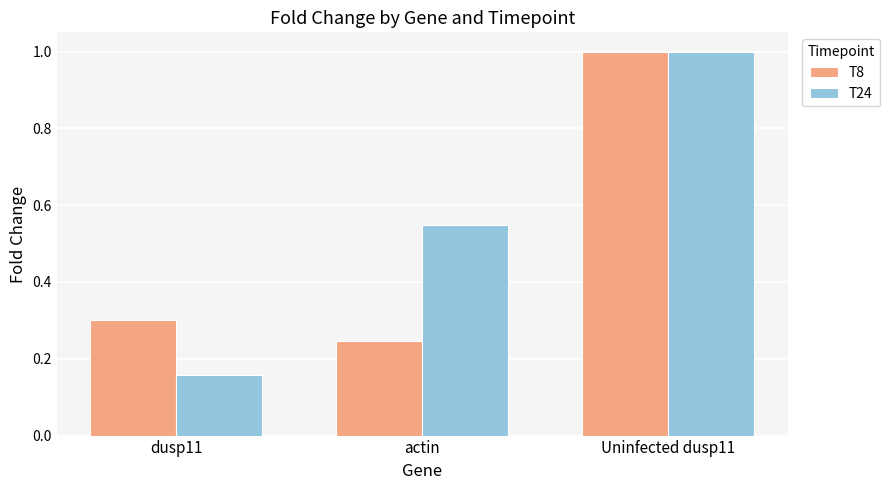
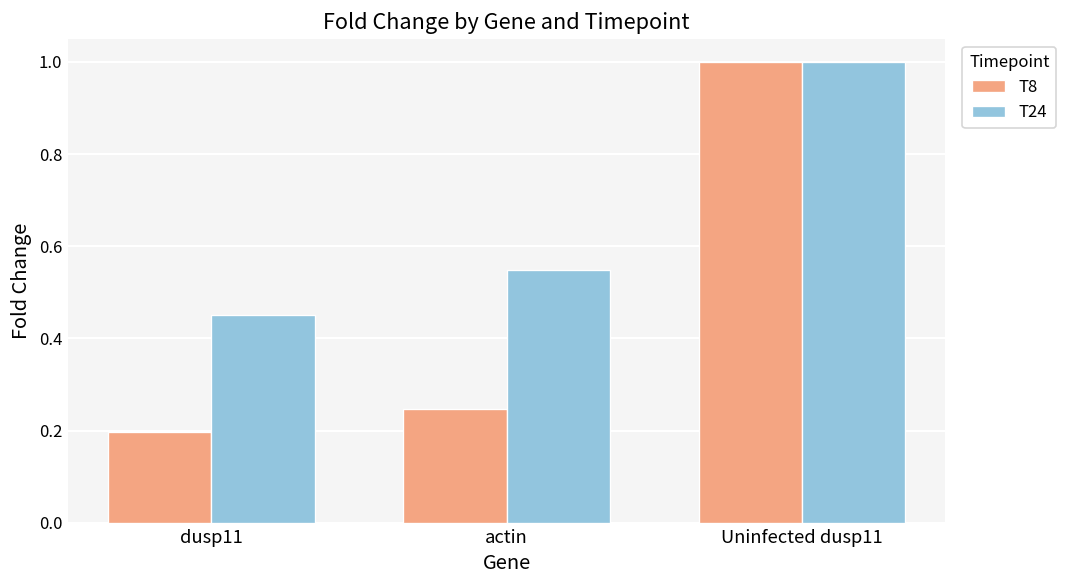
  {
    "T8": {
-     "dusp11": 0.30,
+     "dusp11": 0.20,
      "actin": 0.25,
      "Uninfected dusp11": 1.00
    },
    "T24": {
-     "dusp11": 0.16,
+     "dusp11": 0.45,
      "actin": 0.55,
      "Uninfected dusp11": 1.00
    }
  }
